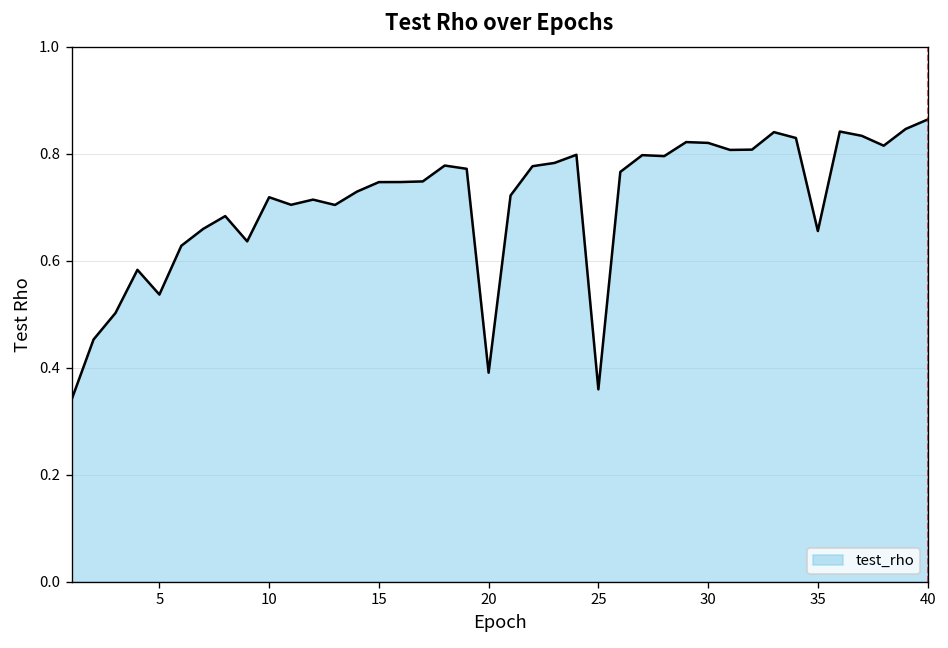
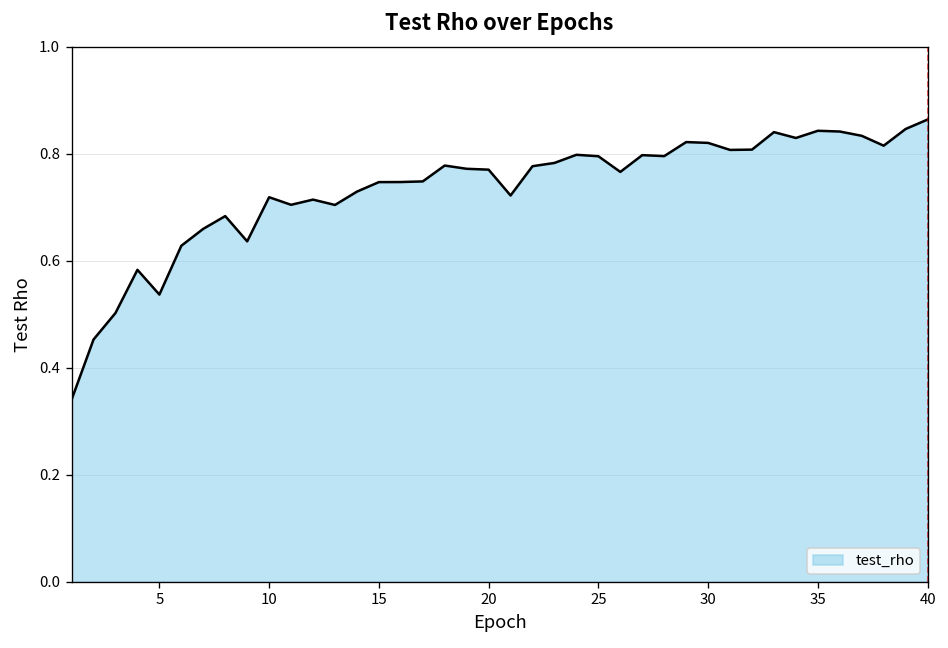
  {
    "5": 0.54,
    "10": 0.72,
    "15": 0.75,
-   "20": 0.39,
-   "25": 0.36,
+   "20": 0.77,
+   "25": 0.80,
    "30": 0.82,
-   "35": 0.66,
+   "35": 0.84,
    "40": 0.86
  }
